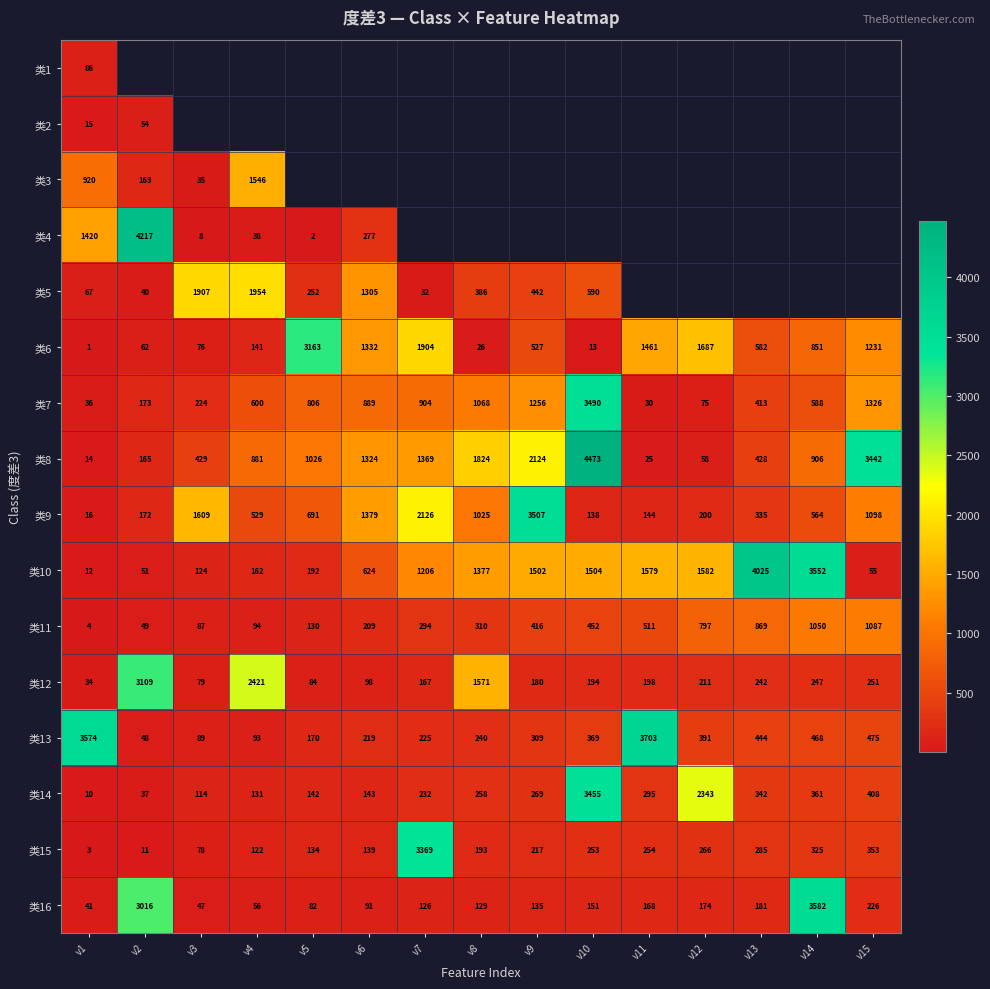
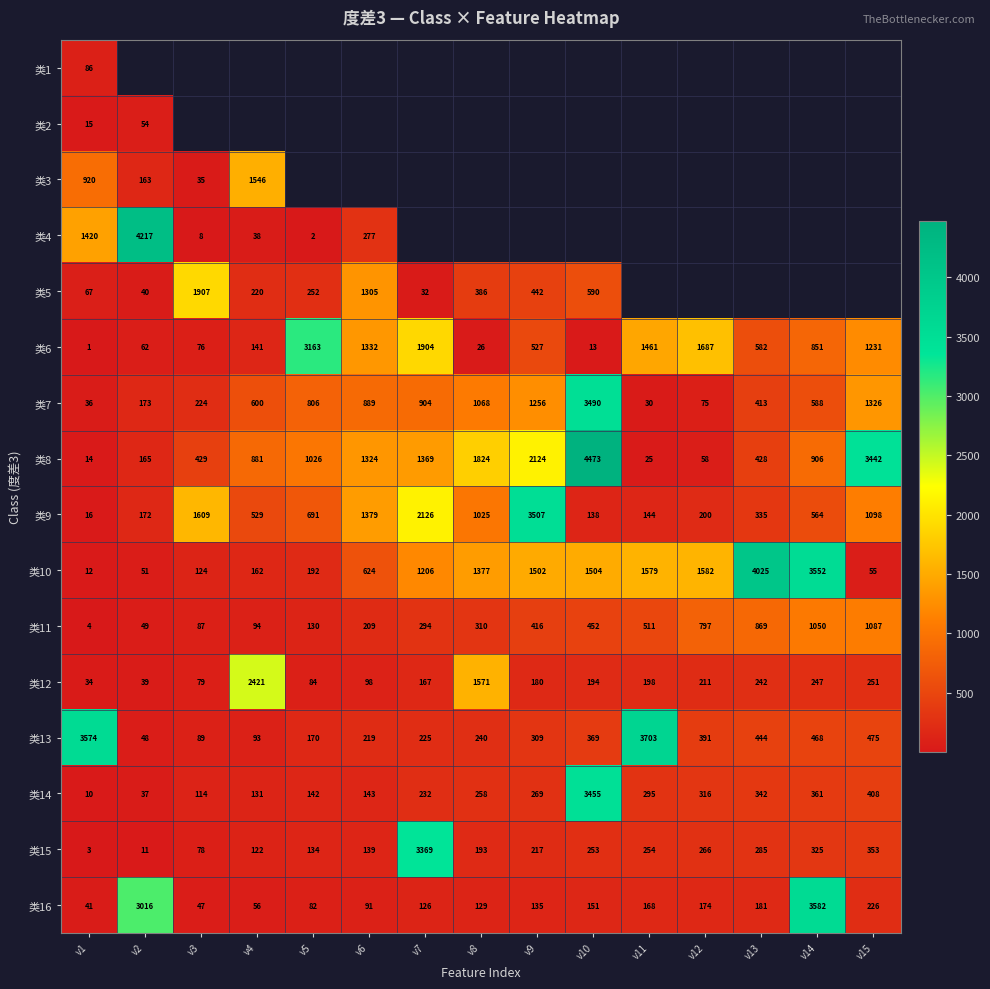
  {
    "类1": {
      "v1": 86
    },
    "类2": {
      "v1": 15,
      "v2": 54
    },
    "类3": {
      "v1": 920,
      "v2": 163,
      "v3": 35,
      "v4": 1546
    },
    "类4": {
      "v1": 1420,
      "v2": 4217,
      "v3": 8,
      "v4": 38,
      "v5": 2,
      "v6": 277
    },
    "类5": {
      "v1": 67,
      "v2": 40,
      "v3": 1907,
-     "v4": 1954,
+     "v4": 220,
      "v5": 252,
      "v6": 1305,
      "v7": 32,
      "v8": 386,
      "v9": 442,
      "v10": 590
    },
    "类6": {
      "v1": 1,
      "v2": 62,
      "v3": 76,
      "v4": 141,
      "v5": 3163,
      "v6": 1332,
      "v7": 1904,
      "v8": 26,
      "v9": 527,
      "v10": 13,
      "v11": 1461,
      "v12": 1687,
      "v13": 582,
      "v14": 851,
      "v15": 1231
    },
    "类7": {
      "v1": 36,
      "v2": 173,
      "v3": 224,
      "v4": 600,
      "v5": 806,
      "v6": 889,
      "v7": 904,
      "v8": 1068,
      "v9": 1256,
      "v10": 3490,
      "v11": 30,
      "v12": 75,
      "v13": 413,
      "v14": 588,
      "v15": 1326
    },
    "类8": {
      "v1": 14,
      "v2": 165,
      "v3": 429,
      "v4": 881,
      "v5": 1026,
      "v6": 1324,
      "v7": 1369,
      "v8": 1824,
      "v9": 2124,
      "v10": 4473,
      "v11": 25,
      "v12": 58,
      "v13": 428,
      "v14": 906,
      "v15": 3442
    },
    "类9": {
      "v1": 16,
      "v2": 172,
      "v3": 1609,
      "v4": 529,
      "v5": 691,
      "v6": 1379,
      "v7": 2126,
      "v8": 1025,
      "v9": 3507,
      "v10": 138,
      "v11": 144,
      "v12": 200,
      "v13": 335,
      "v14": 564,
      "v15": 1098
    },
    "类10": {
      "v1": 12,
      "v2": 51,
      "v3": 124,
      "v4": 162,
      "v5": 192,
      "v6": 624,
      "v7": 1206,
      "v8": 1377,
      "v9": 1502,
      "v10": 1504,
      "v11": 1579,
      "v12": 1582,
      "v13": 4025,
      "v14": 3552,
      "v15": 55
    },
    "类11": {
      "v1": 4,
      "v2": 49,
      "v3": 87,
      "v4": 94,
      "v5": 130,
      "v6": 209,
      "v7": 294,
      "v8": 310,
      "v9": 416,
      "v10": 452,
      "v11": 511,
      "v12": 797,
      "v13": 869,
      "v14": 1050,
      "v15": 1087
    },
    "类12": {
      "v1": 34,
-     "v2": 3109,
+     "v2": 39,
      "v3": 79,
      "v4": 2421,
      "v5": 84,
      "v6": 98,
      "v7": 167,
      "v8": 1571,
      "v9": 180,
      "v10": 194,
      "v11": 198,
      "v12": 211,
      "v13": 242,
      "v14": 247,
      "v15": 251
    },
    "类13": {
      "v1": 3574,
      "v2": 48,
      "v3": 89,
      "v4": 93,
      "v5": 170,
      "v6": 219,
      "v7": 225,
      "v8": 240,
      "v9": 309,
      "v10": 369,
      "v11": 3703,
      "v12": 391,
      "v13": 444,
      "v14": 468,
      "v15": 475
    },
    "类14": {
      "v1": 10,
      "v2": 37,
      "v3": 114,
      "v4": 131,
      "v5": 142,
      "v6": 143,
      "v7": 232,
      "v8": 258,
      "v9": 269,
      "v10": 3455,
      "v11": 295,
-     "v12": 2343,
+     "v12": 316,
      "v13": 342,
      "v14": 361,
      "v15": 408
    },
    "类15": {
      "v1": 3,
      "v2": 11,
      "v3": 78,
      "v4": 122,
      "v5": 134,
      "v6": 139,
      "v7": 3369,
      "v8": 193,
      "v9": 217,
      "v10": 253,
      "v11": 254,
      "v12": 266,
      "v13": 285,
      "v14": 325,
      "v15": 353
    },
    "类16": {
      "v1": 41,
      "v2": 3016,
      "v3": 47,
      "v4": 56,
      "v5": 82,
      "v6": 91,
      "v7": 126,
      "v8": 129,
      "v9": 135,
      "v10": 151,
      "v11": 168,
      "v12": 174,
      "v13": 181,
      "v14": 3582,
      "v15": 226
    }
  }
